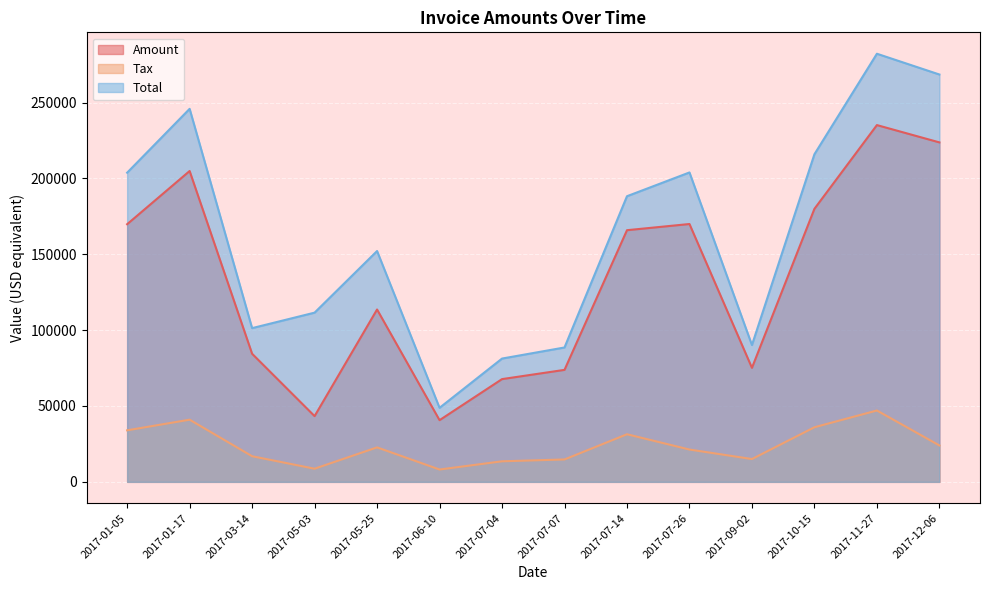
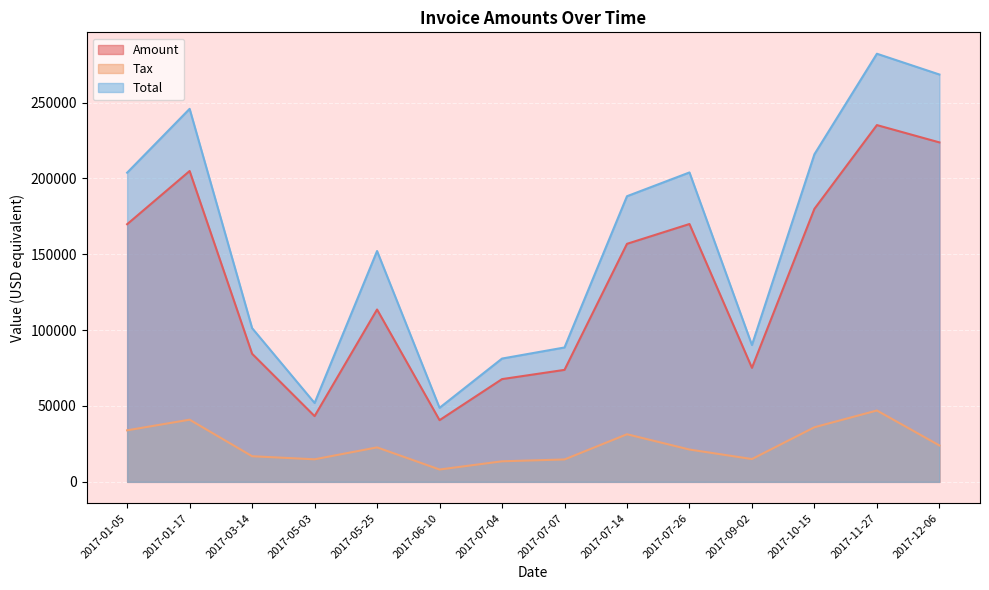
  {
    "Amount": {
      "2017-01-05": 170000,
      "2017-01-17": 205000,
      "2017-03-14": 84000,
      "2017-05-03": 43000,
      "2017-05-25": 114000,
      "2017-06-10": 41000,
      "2017-07-04": 68000,
      "2017-07-07": 74000,
-     "2017-07-14": 166000,
+     "2017-07-14": 157000,
      "2017-07-26": 170000,
      "2017-09-02": 75000,
      "2017-10-15": 180000,
      "2017-11-27": 235000,
      "2017-12-06": 224000
    },
    "Tax": {
      "2017-01-05": 34000,
      "2017-01-17": 41000,
      "2017-03-14": 17000,
-     "2017-05-03": 9000,
+     "2017-05-03": 15000,
      "2017-05-25": 23000,
      "2017-06-10": 8000,
      "2017-07-04": 14000,
      "2017-07-07": 15000,
      "2017-07-14": 31000,
      "2017-07-26": 21000,
      "2017-09-02": 15000,
      "2017-10-15": 36000,
      "2017-11-27": 47000,
      "2017-12-06": 24000
    },
    "Total": {
      "2017-01-05": 204000,
      "2017-01-17": 246000,
      "2017-03-14": 101000,
-     "2017-05-03": 112000,
+     "2017-05-03": 52000,
      "2017-05-25": 152000,
      "2017-06-10": 49000,
      "2017-07-04": 81000,
      "2017-07-07": 89000,
      "2017-07-14": 188000,
      "2017-07-26": 204000,
      "2017-09-02": 90000,
      "2017-10-15": 216000,
      "2017-11-27": 282000,
      "2017-12-06": 268000
    }
  }
